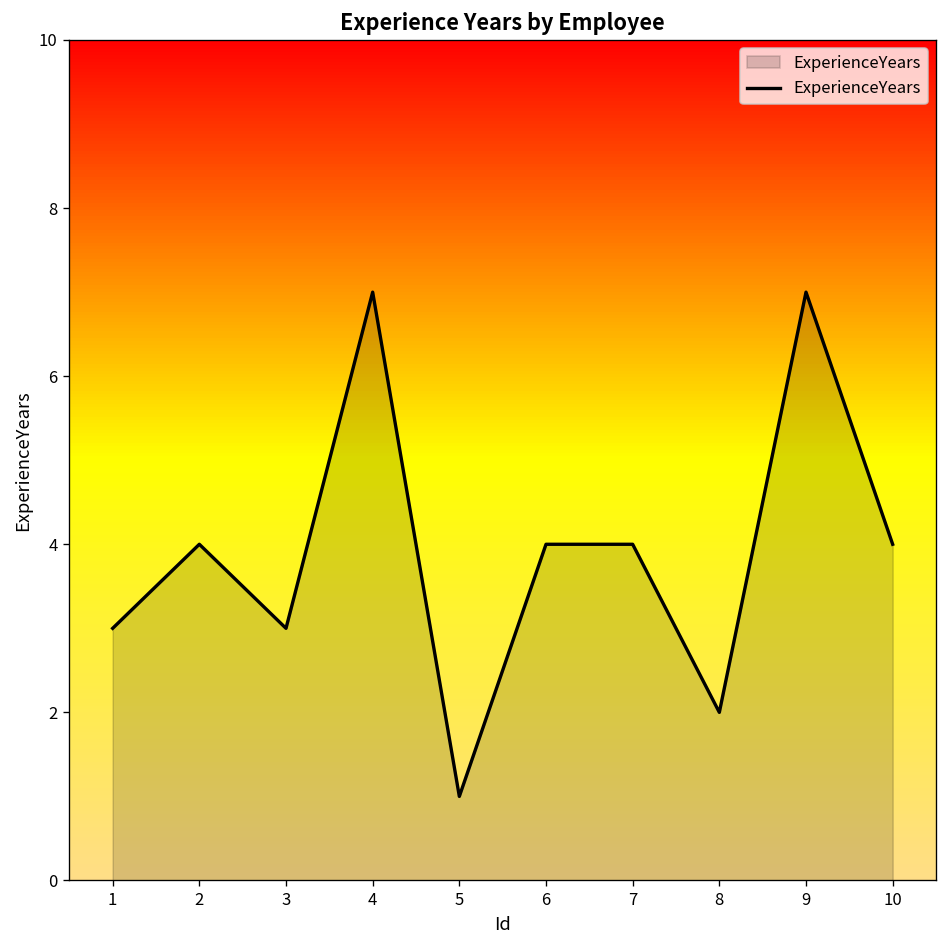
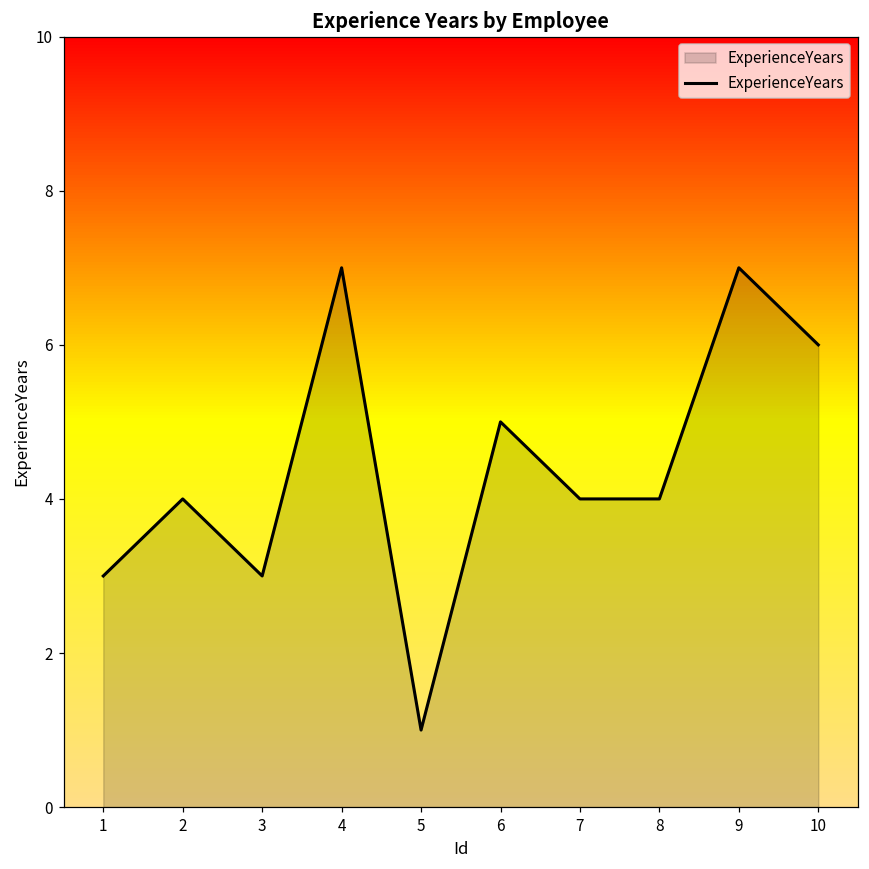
  {
    "1": 3,
    "2": 4,
    "3": 3,
    "4": 7,
    "5": 1,
-   "6": 4,
+   "6": 5,
    "7": 4,
-   "8": 2,
+   "8": 4,
    "9": 7,
-   "10": 4
+   "10": 6
  }
